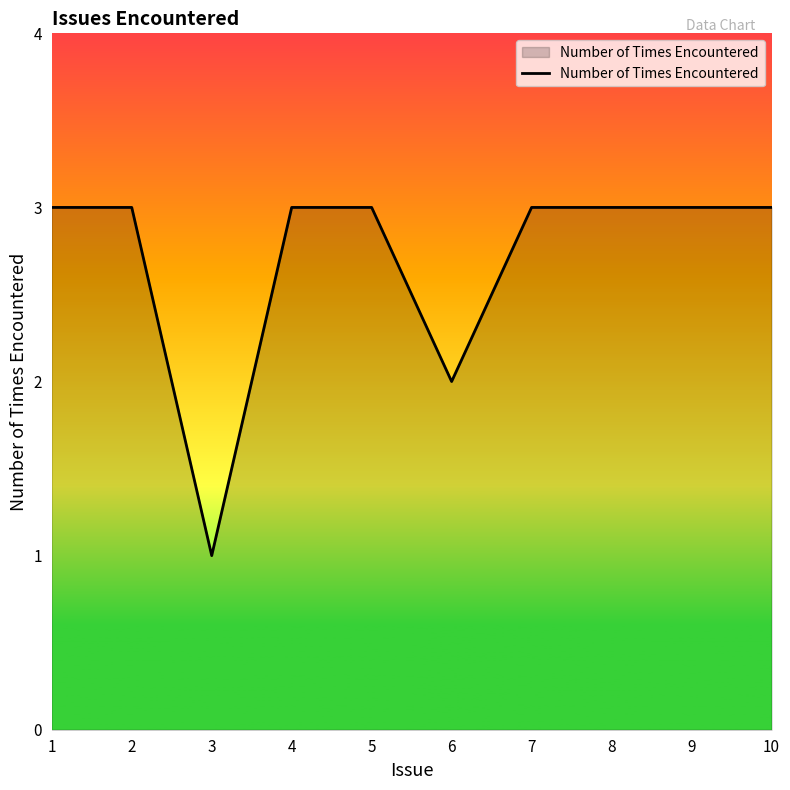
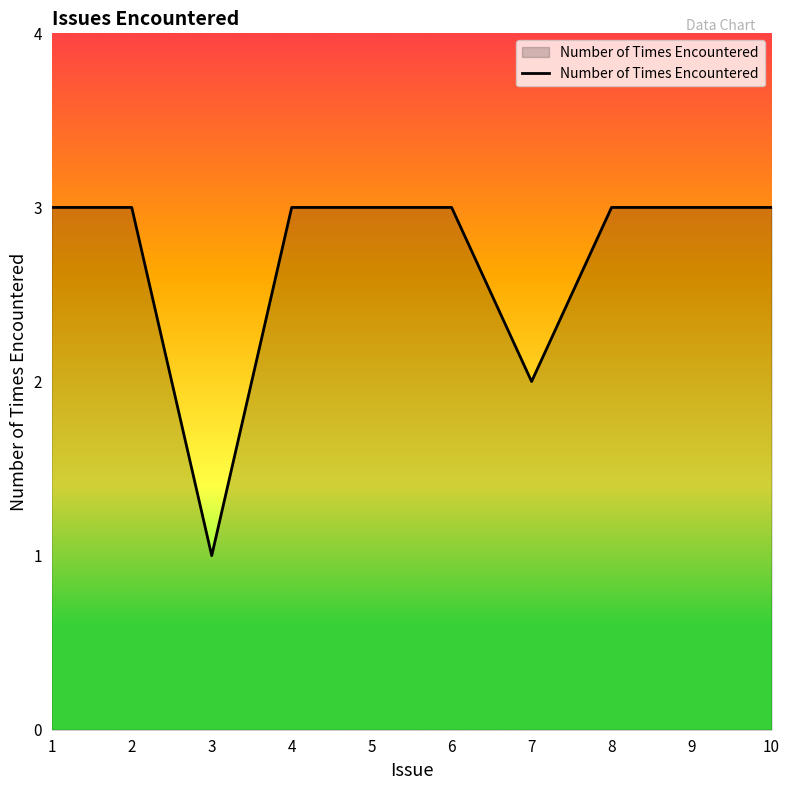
  {
    "1": 3,
    "2": 3,
    "3": 1,
    "4": 3,
    "5": 3,
-   "6": 2,
-   "7": 3,
+   "6": 3,
+   "7": 2,
    "8": 3,
    "9": 3,
    "10": 3
  }
